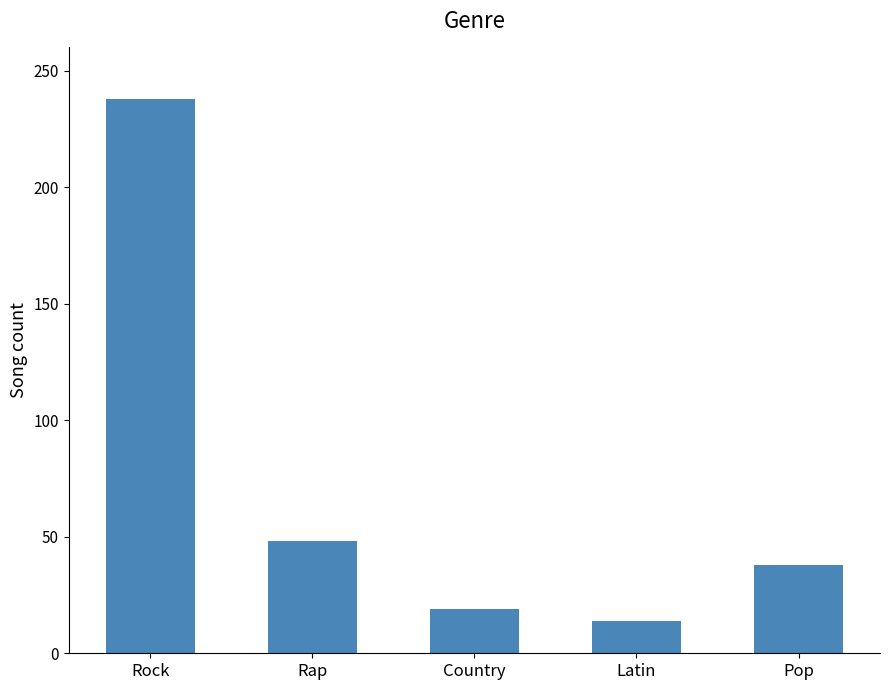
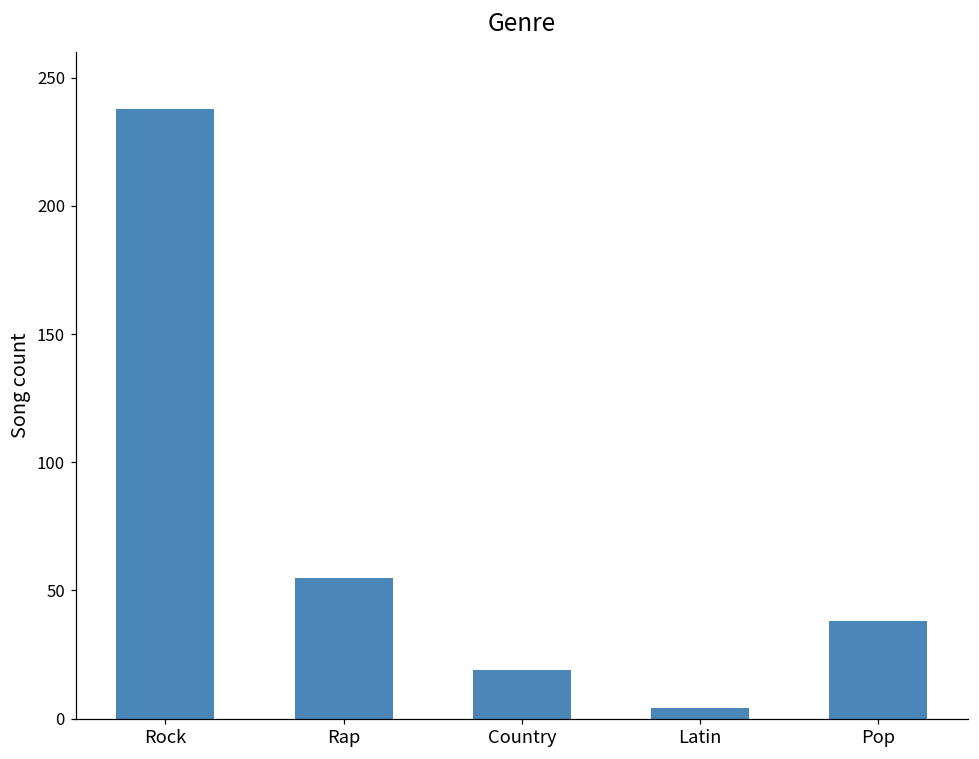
  {
    "Rock": 238,
-   "Rap": 48,
+   "Rap": 55,
    "Country": 19,
-   "Latin": 14,
+   "Latin": 4,
    "Pop": 38
  }
